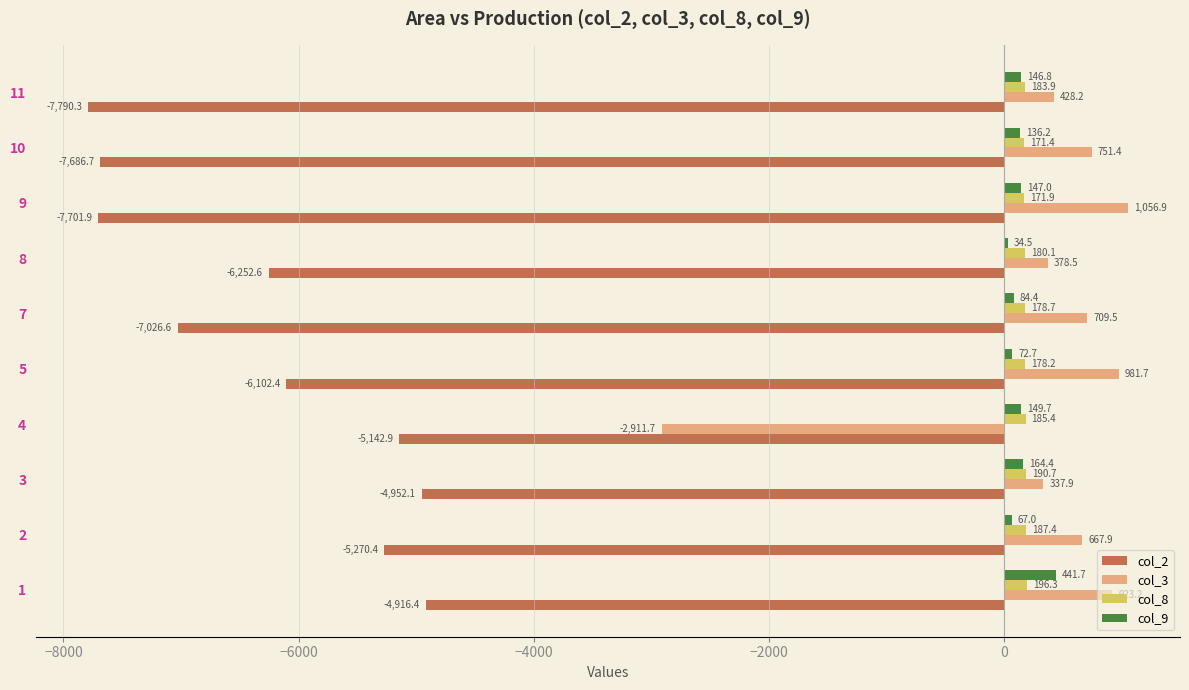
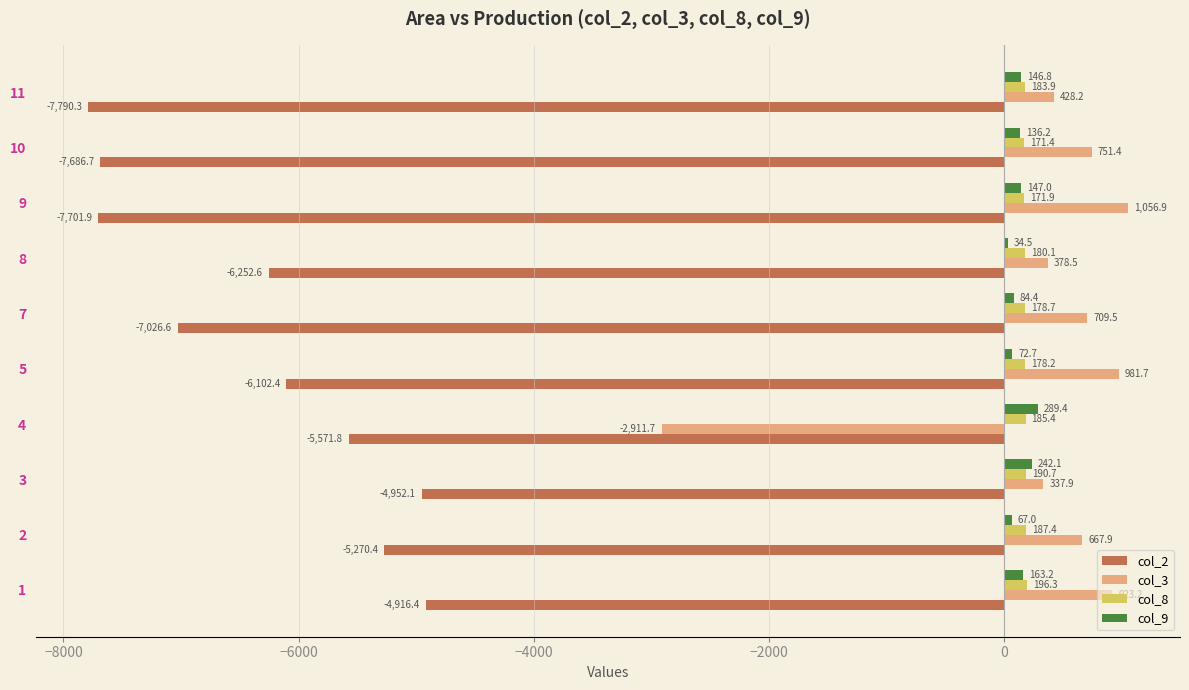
  {
    "col_2": {
      "11": "-7,790.3",
      "10": "-7,686.7",
      "9": "-7,701.9",
      "8": "-6,252.6",
      "7": "-7,026.6",
      "5": "-6,102.4",
-     "4": "-5,142.9",
+     "4": "-5,571.8",
      "3": "-4,952.1",
      "2": "-5,270.4",
      "1": "-4,916.4"
    },
    "col_9": {
      "11": "146.8",
      "10": "136.2",
      "9": "147.0",
      "8": "34.5",
      "7": "84.4",
      "5": "72.7",
-     "4": "149.7",
-     "3": "164.4",
+     "4": "289.4",
+     "3": "242.1",
      "2": "67.0",
-     "1": "441.7"
+     "1": "163.2"
    }
  }
